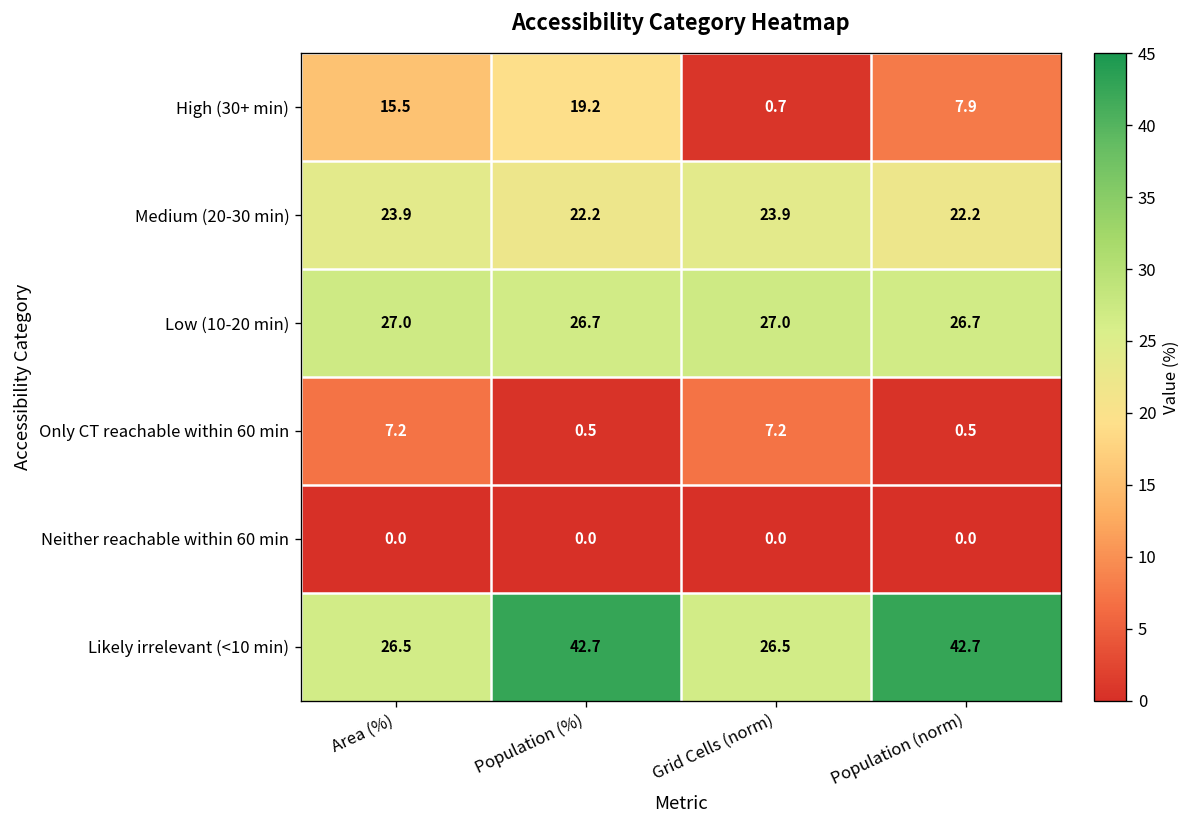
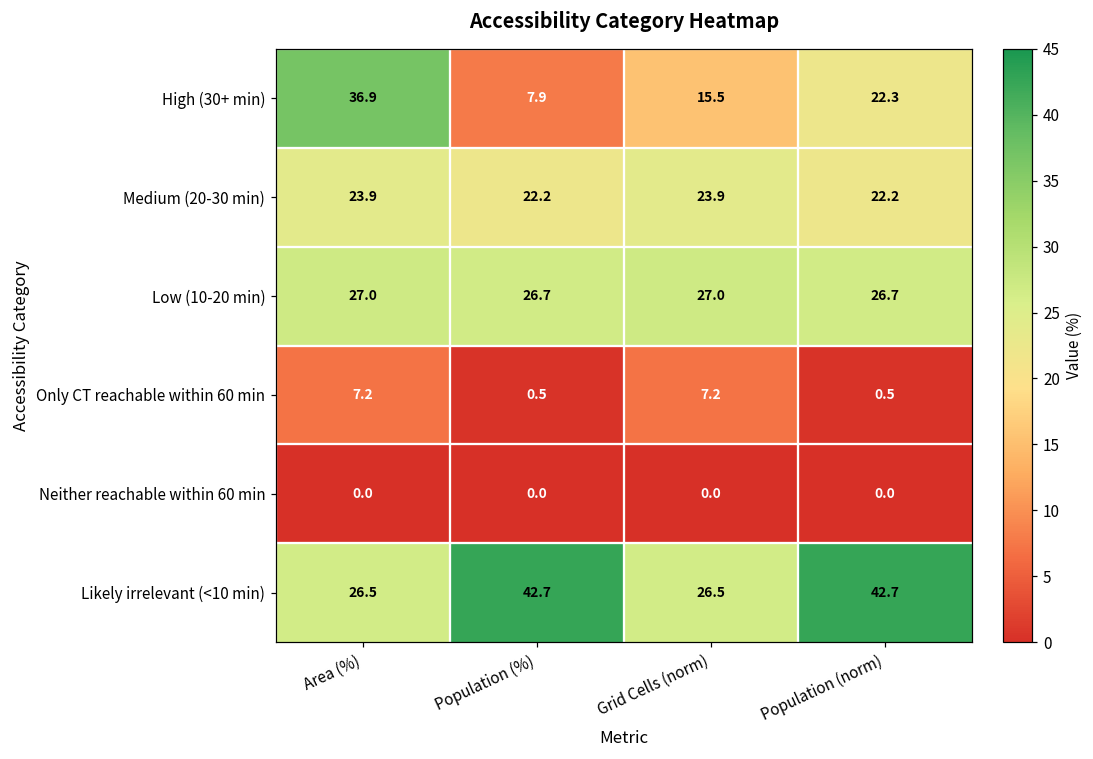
  {
    "High (30+ min)": {
-     "Area (%)": 15.5,
-     "Population (%)": 19.2,
-     "Grid Cells (norm)": 0.7,
-     "Population (norm)": 7.9
+     "Area (%)": 36.9,
+     "Population (%)": 7.9,
+     "Grid Cells (norm)": 15.5,
+     "Population (norm)": 22.3
    },
    "Medium (20-30 min)": {
      "Area (%)": 23.9,
      "Population (%)": 22.2,
      "Grid Cells (norm)": 23.9,
      "Population (norm)": 22.2
    },
    "Low (10-20 min)": {
      "Area (%)": 27.0,
      "Population (%)": 26.7,
      "Grid Cells (norm)": 27.0,
      "Population (norm)": 26.7
    },
    "Only CT reachable within 60 min": {
      "Area (%)": 7.2,
      "Population (%)": 0.5,
      "Grid Cells (norm)": 7.2,
      "Population (norm)": 0.5
    },
    "Neither reachable within 60 min": {
      "Area (%)": 0.0,
      "Population (%)": 0.0,
      "Grid Cells (norm)": 0.0,
      "Population (norm)": 0.0
    },
    "Likely irrelevant (<10 min)": {
      "Area (%)": 26.5,
      "Population (%)": 42.7,
      "Grid Cells (norm)": 26.5,
      "Population (norm)": 42.7
    }
  }
